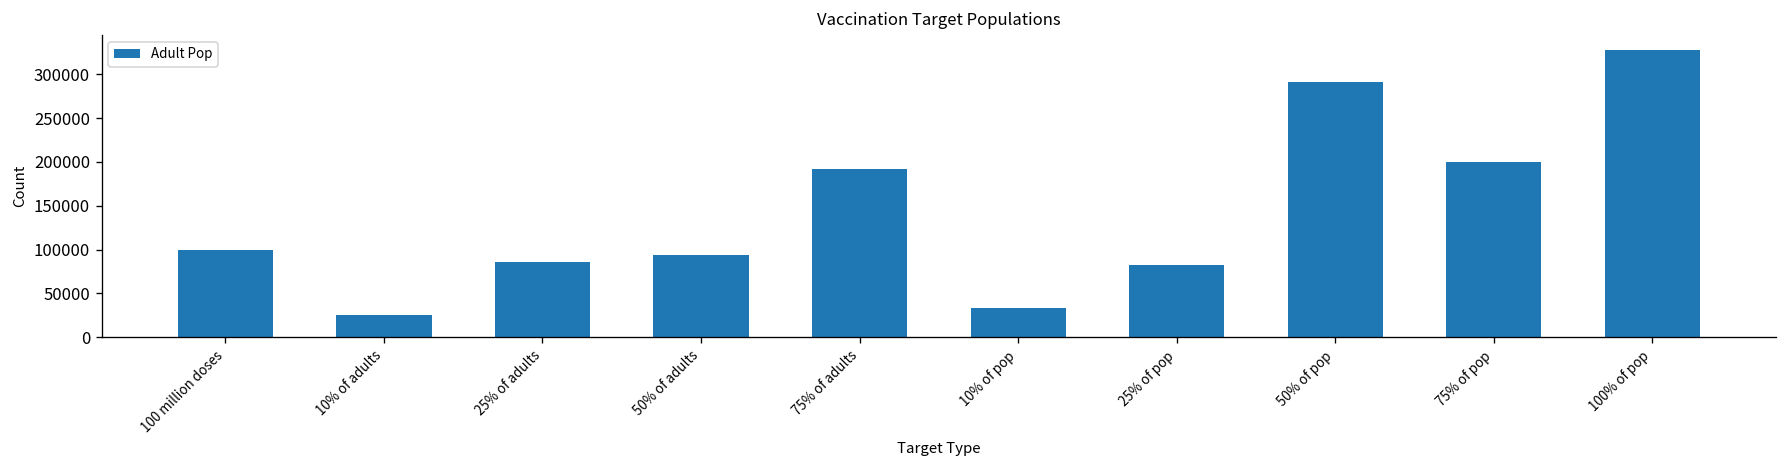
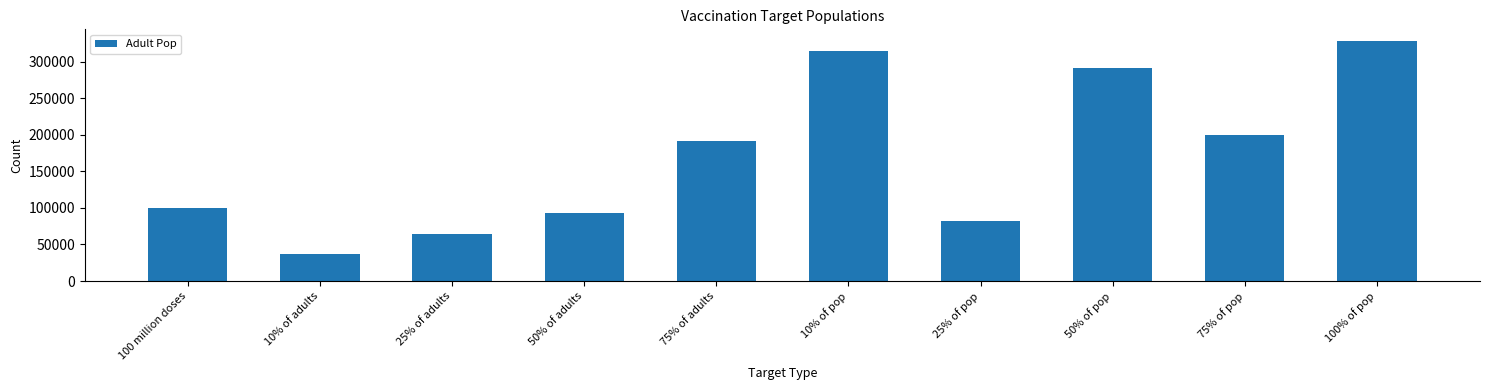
  {
    "100 million doses": 100000,
-   "10% of adults": 30000,
-   "25% of adults": 90000,
+   "10% of adults": 40000,
+   "25% of adults": 60000,
    "50% of adults": 90000,
    "75% of adults": 190000,
-   "10% of pop": 30000,
+   "10% of pop": 310000,
    "25% of pop": 80000,
    "50% of pop": 290000,
    "75% of pop": 200000,
    "100% of pop": 330000
  }
